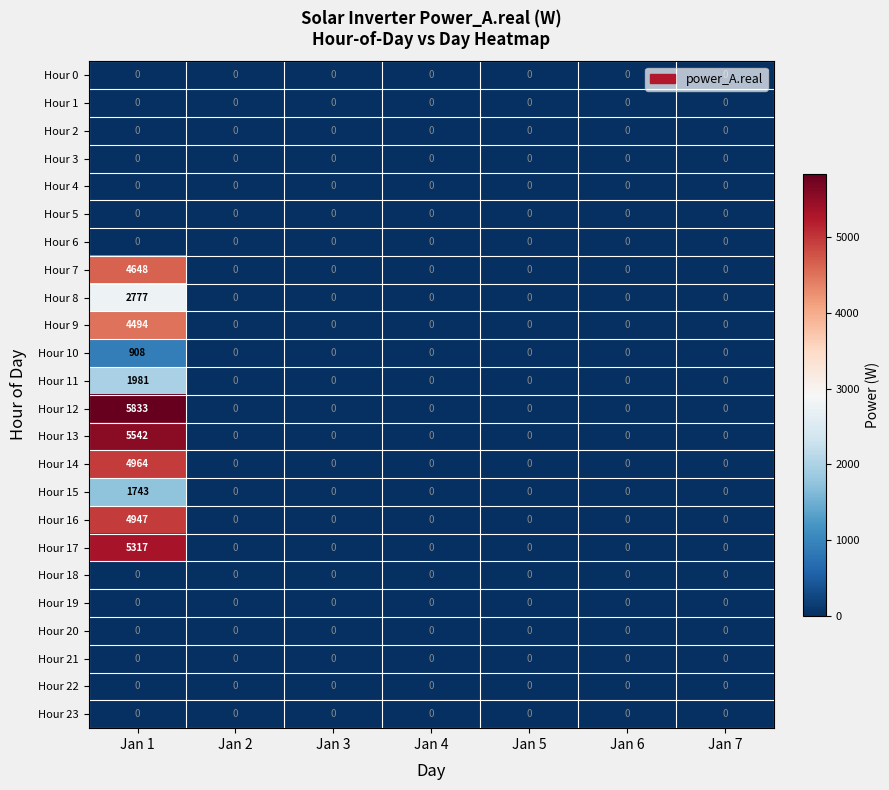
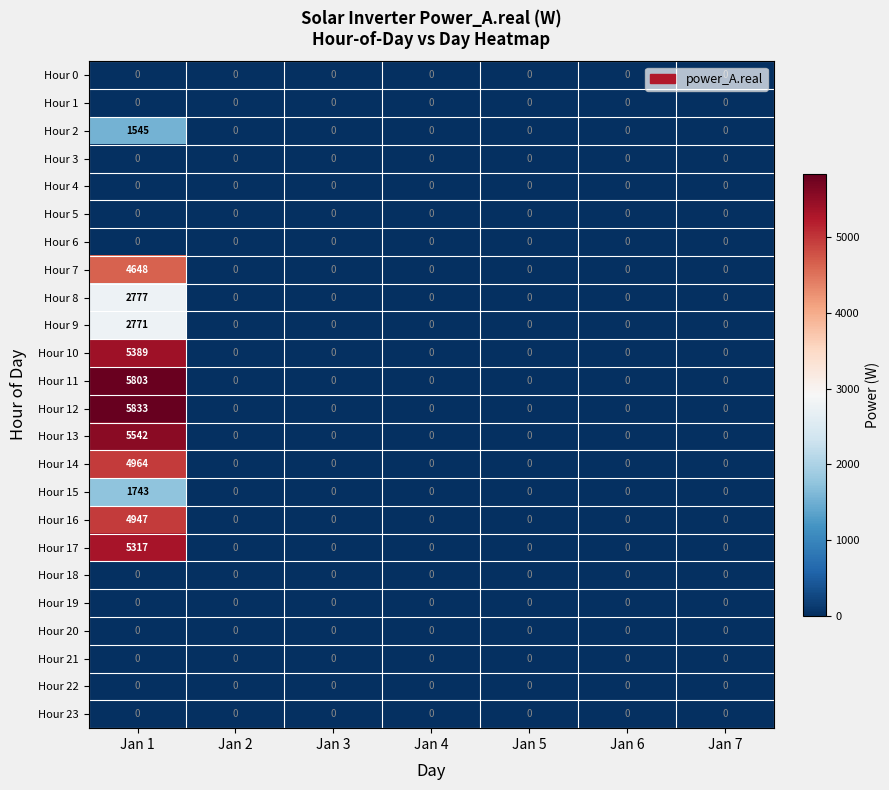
  {
    "Hour 0": {
      "Jan 1": 0,
      "Jan 2": 0,
      "Jan 3": 0,
      "Jan 4": 0,
      "Jan 5": 0,
      "Jan 6": 0
    },
    "Hour 1": {
      "Jan 1": 0,
      "Jan 2": 0,
      "Jan 3": 0,
      "Jan 4": 0,
      "Jan 5": 0,
      "Jan 6": 0,
      "Jan 7": 0
    },
    "Hour 2": {
-     "Jan 1": 0,
+     "Jan 1": 1545,
      "Jan 2": 0,
      "Jan 3": 0,
      "Jan 4": 0,
      "Jan 5": 0,
      "Jan 6": 0,
      "Jan 7": 0
    },
    "Hour 3": {
      "Jan 1": 0,
      "Jan 2": 0,
      "Jan 3": 0,
      "Jan 4": 0,
      "Jan 5": 0,
      "Jan 6": 0,
      "Jan 7": 0
    },
    "Hour 4": {
      "Jan 1": 0,
      "Jan 2": 0,
      "Jan 3": 0,
      "Jan 4": 0,
      "Jan 5": 0,
      "Jan 6": 0,
      "Jan 7": 0
    },
    "Hour 5": {
      "Jan 1": 0,
      "Jan 2": 0,
      "Jan 3": 0,
      "Jan 4": 0,
      "Jan 5": 0,
      "Jan 6": 0,
      "Jan 7": 0
    },
    "Hour 6": {
      "Jan 1": 0,
      "Jan 2": 0,
      "Jan 3": 0,
      "Jan 4": 0,
      "Jan 5": 0,
      "Jan 6": 0,
      "Jan 7": 0
    },
    "Hour 7": {
      "Jan 1": 4648,
      "Jan 2": 0,
      "Jan 3": 0,
      "Jan 4": 0,
      "Jan 5": 0,
      "Jan 6": 0,
      "Jan 7": 0
    },
    "Hour 8": {
      "Jan 1": 2777,
      "Jan 2": 0,
      "Jan 3": 0,
      "Jan 4": 0,
      "Jan 5": 0,
      "Jan 6": 0,
      "Jan 7": 0
    },
    "Hour 9": {
-     "Jan 1": 4494,
+     "Jan 1": 2771,
      "Jan 2": 0,
      "Jan 3": 0,
      "Jan 4": 0,
      "Jan 5": 0,
      "Jan 6": 0,
      "Jan 7": 0
    },
    "Hour 10": {
-     "Jan 1": 908,
+     "Jan 1": 5389,
      "Jan 2": 0,
      "Jan 3": 0,
      "Jan 4": 0,
      "Jan 5": 0,
      "Jan 6": 0,
      "Jan 7": 0
    },
    "Hour 11": {
-     "Jan 1": 1981,
+     "Jan 1": 5803,
      "Jan 2": 0,
      "Jan 3": 0,
      "Jan 4": 0,
      "Jan 5": 0,
      "Jan 6": 0,
      "Jan 7": 0
    },
    "Hour 12": {
      "Jan 1": 5833,
      "Jan 2": 0,
      "Jan 3": 0,
      "Jan 4": 0,
      "Jan 5": 0,
      "Jan 6": 0,
      "Jan 7": 0
    },
    "Hour 13": {
      "Jan 1": 5542,
      "Jan 2": 0,
      "Jan 3": 0,
      "Jan 4": 0,
      "Jan 5": 0,
      "Jan 6": 0,
      "Jan 7": 0
    },
    "Hour 14": {
      "Jan 1": 4964,
      "Jan 2": 0,
      "Jan 3": 0,
      "Jan 4": 0,
      "Jan 5": 0,
      "Jan 6": 0,
      "Jan 7": 0
    },
    "Hour 15": {
      "Jan 1": 1743,
      "Jan 2": 0,
      "Jan 3": 0,
      "Jan 4": 0,
      "Jan 5": 0,
      "Jan 6": 0,
      "Jan 7": 0
    },
    "Hour 16": {
      "Jan 1": 4947,
      "Jan 2": 0,
      "Jan 3": 0,
      "Jan 4": 0,
      "Jan 5": 0,
      "Jan 6": 0,
      "Jan 7": 0
    },
    "Hour 17": {
      "Jan 1": 5317,
      "Jan 2": 0,
      "Jan 3": 0,
      "Jan 4": 0,
      "Jan 5": 0,
      "Jan 6": 0,
      "Jan 7": 0
    },
    "Hour 18": {
      "Jan 1": 0,
      "Jan 2": 0,
      "Jan 3": 0,
      "Jan 4": 0,
      "Jan 5": 0,
      "Jan 6": 0,
      "Jan 7": 0
    },
    "Hour 19": {
      "Jan 1": 0,
      "Jan 2": 0,
      "Jan 3": 0,
      "Jan 4": 0,
      "Jan 5": 0,
      "Jan 6": 0,
      "Jan 7": 0
    },
    "Hour 20": {
      "Jan 1": 0,
      "Jan 2": 0,
      "Jan 3": 0,
      "Jan 4": 0,
      "Jan 5": 0,
      "Jan 6": 0,
      "Jan 7": 0
    },
    "Hour 21": {
      "Jan 1": 0,
      "Jan 2": 0,
      "Jan 3": 0,
      "Jan 4": 0,
      "Jan 5": 0,
      "Jan 6": 0,
      "Jan 7": 0
    },
    "Hour 22": {
      "Jan 1": 0,
      "Jan 2": 0,
      "Jan 3": 0,
      "Jan 4": 0,
      "Jan 5": 0,
      "Jan 6": 0,
      "Jan 7": 0
    },
    "Hour 23": {
      "Jan 1": 0,
      "Jan 2": 0,
      "Jan 3": 0,
      "Jan 4": 0,
      "Jan 5": 0,
      "Jan 6": 0,
      "Jan 7": 0
    }
  }
